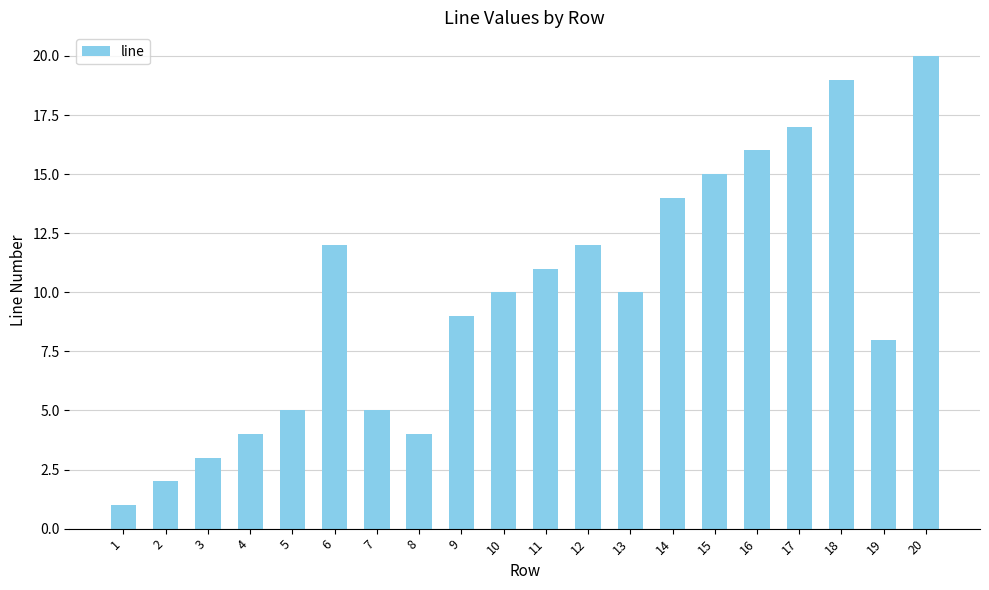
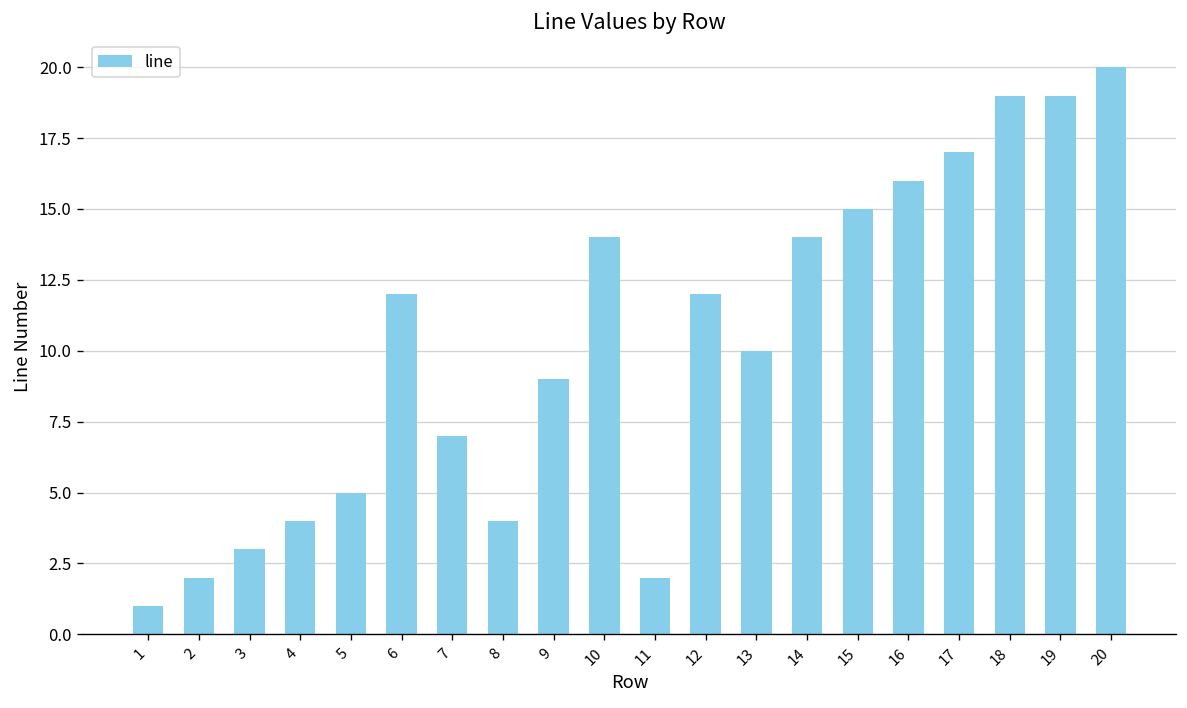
  {
    "1": 1,
    "2": 2,
    "3": 3,
    "4": 4,
    "5": 5,
    "6": 12,
-   "7": 5,
+   "7": 7,
    "8": 4,
    "9": 9,
-   "10": 10,
-   "11": 11,
+   "10": 14,
+   "11": 2,
    "12": 12,
    "13": 10,
    "14": 14,
    "15": 15,
    "16": 16,
    "17": 17,
    "18": 19,
-   "19": 8,
+   "19": 19,
    "20": 20
  }
